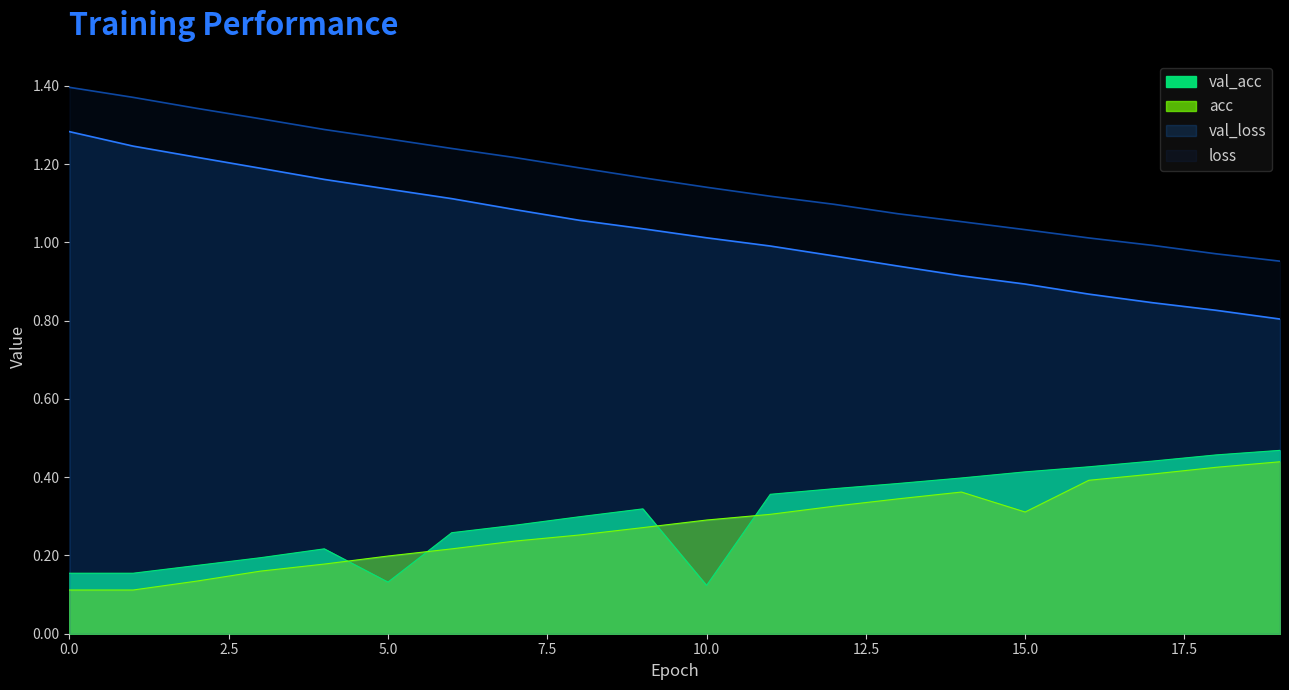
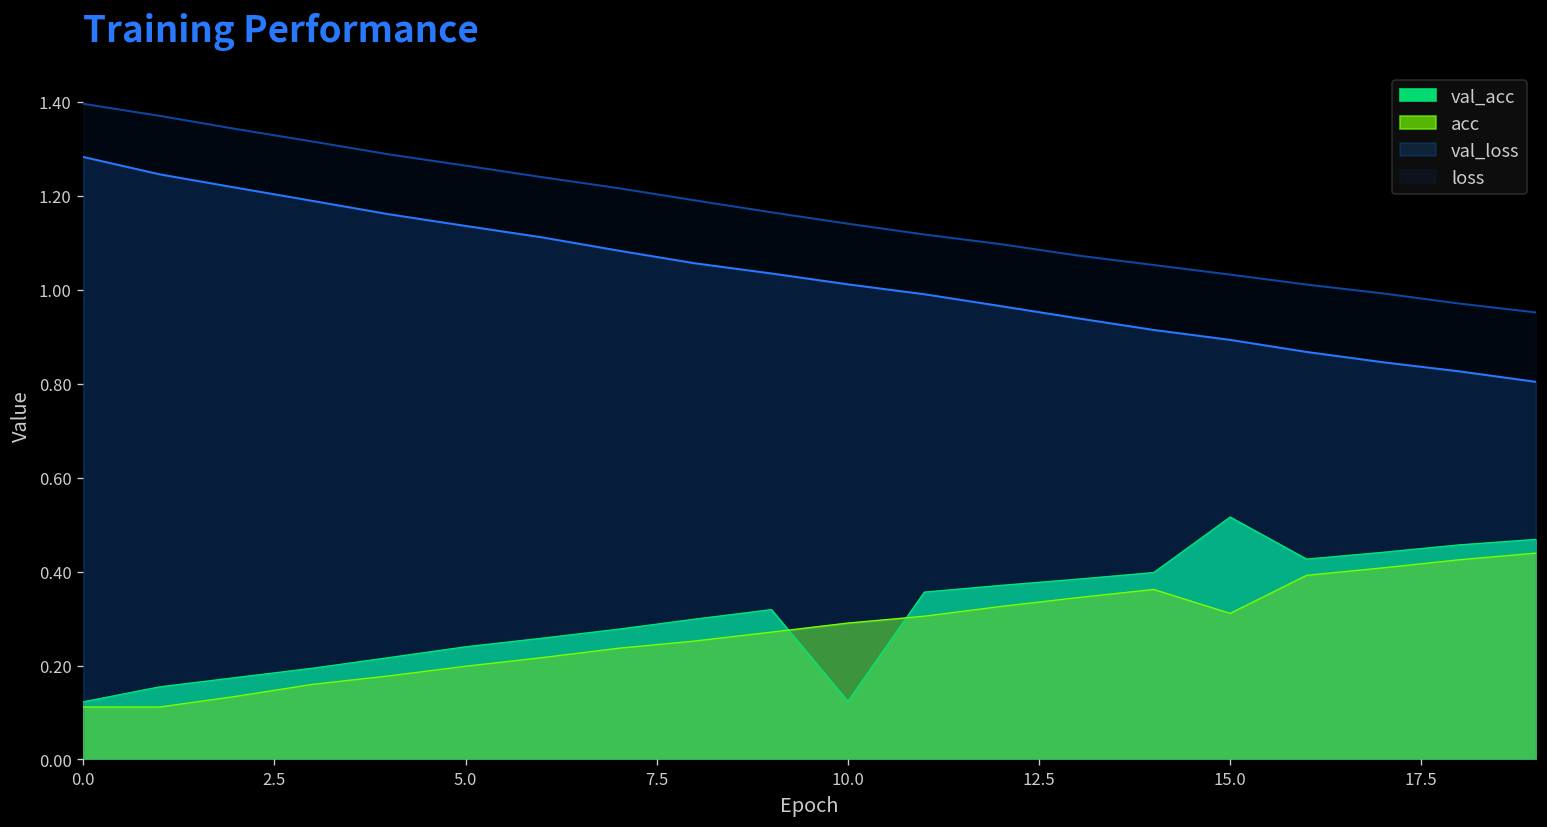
  {
    "val_acc": {
-     "0.0": 0.15,
-     "5.0": 0.13,
+     "0.0": 0.12,
+     "5.0": 0.24,
      "10.0": 0.12,
-     "15.0": 0.41
+     "15.0": 0.52
    },
    "acc": {
      "0.0": 0.11,
      "5.0": 0.20,
      "10.0": 0.29,
      "15.0": 0.31
    }
  }
